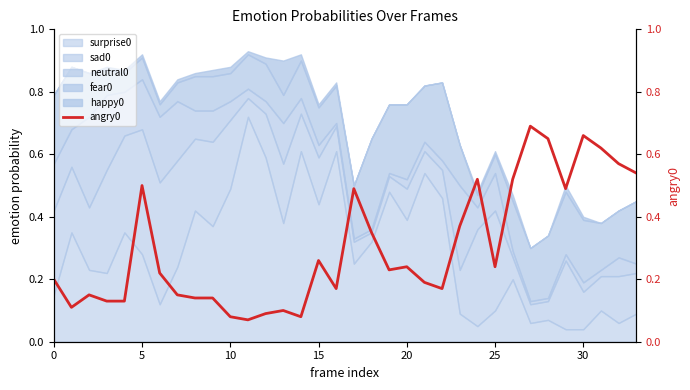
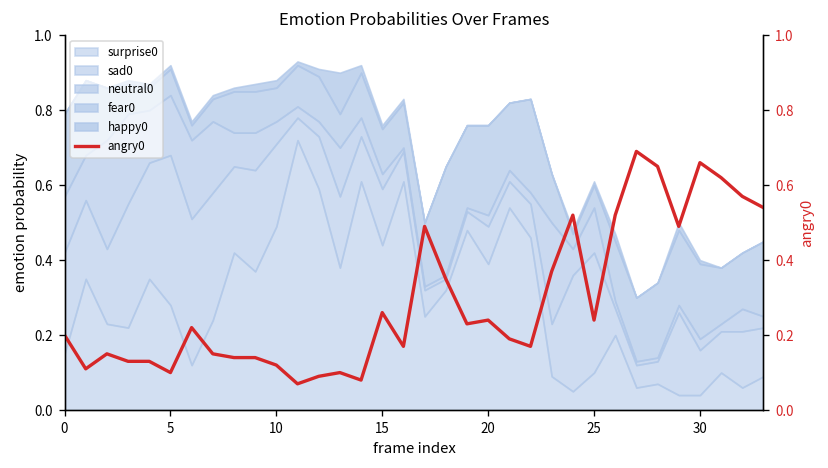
  {
    "angry0": {
      "0": 0.20,
-     "5": 0.5,
-     "10": 0.08,
+     "5": 0.1,
+     "10": 0.12,
      "15": 0.26,
      "20": 0.24,
      "25": 0.24,
      "30": 0.66
    }
  }
